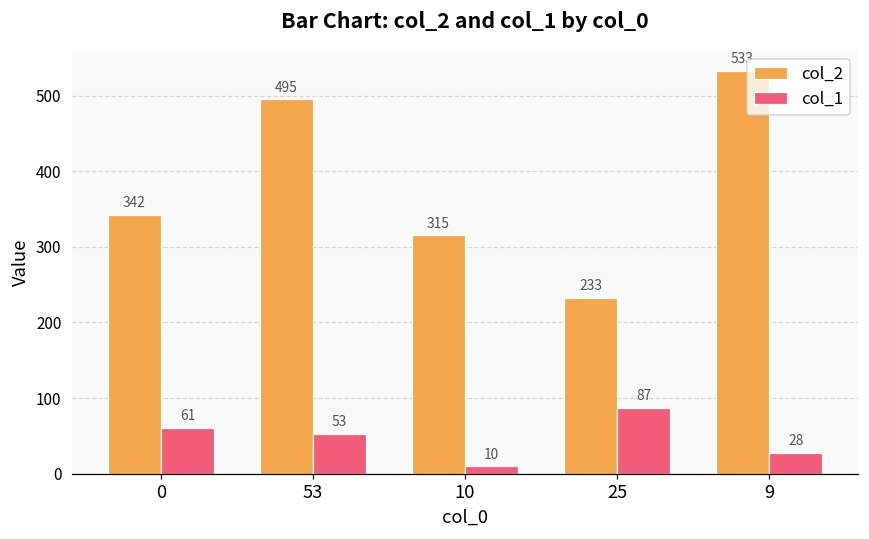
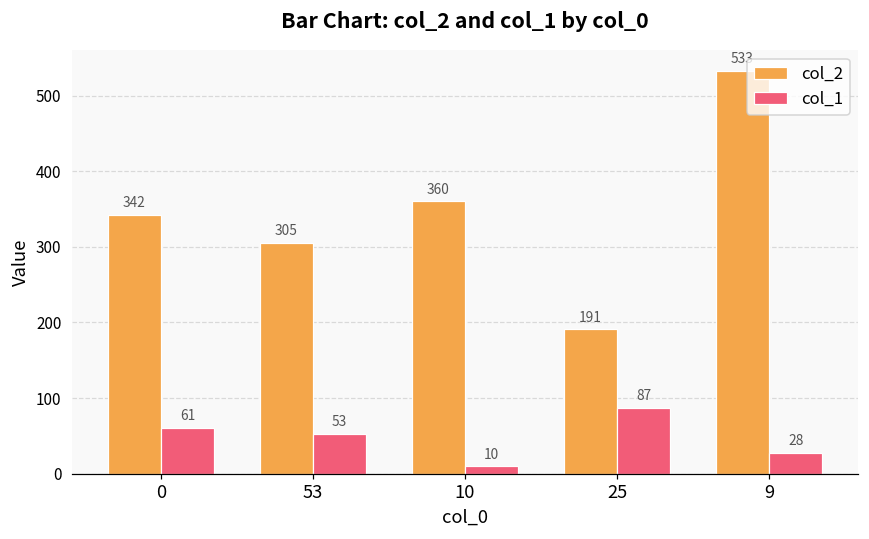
  {
    "col_2": {
      "0": 342,
-     "53": 495,
-     "10": 315,
-     "25": 233
+     "53": 305,
+     "10": 360,
+     "25": 191
    },
    "col_1": {
      "0": 61,
      "53": 53,
      "10": 10,
      "25": 87,
      "9": 28
    }
  }
